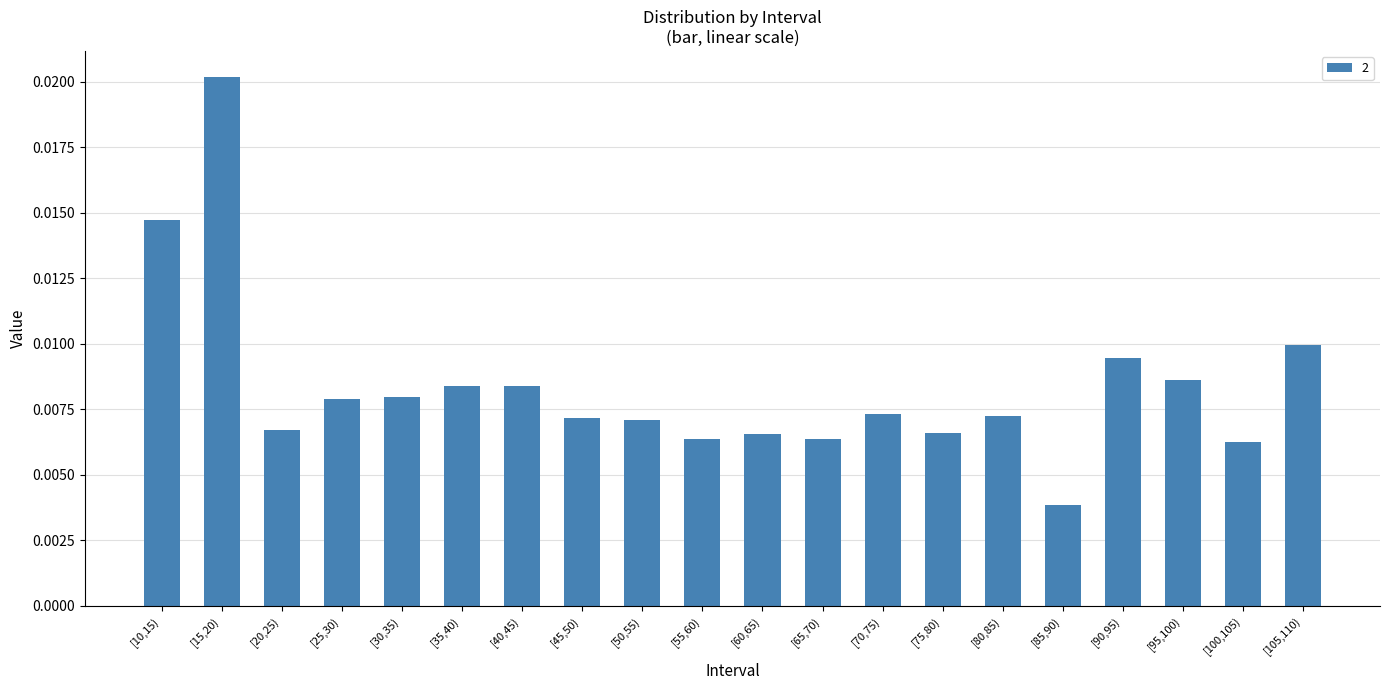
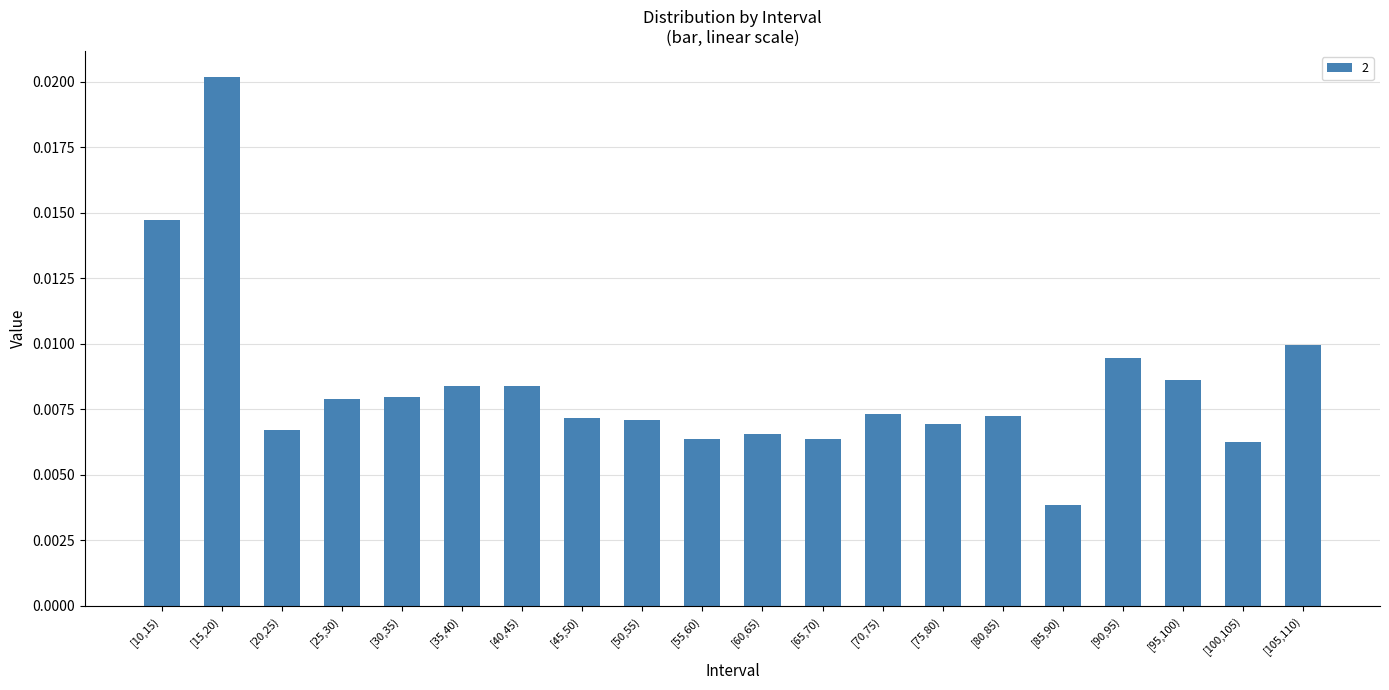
  {
    "[10,15)": 0.0147,
    "[15,20)": 0.0202,
    "[20,25)": 0.0067,
    "[25,30)": 0.0079,
    "[30,35)": 0.0080,
    "[35,40)": 0.0084,
    "[40,45)": 0.0084,
    "[45,50)": 0.0072,
    "[50,55)": 0.0071,
    "[55,60)": 0.0064,
    "[60,65)": 0.0065,
    "[65,70)": 0.0064,
    "[70,75)": 0.0073,
-   "[75,80)": 0.0066,
+   "[75,80)": 0.0069,
    "[80,85)": 0.0073,
    "[85,90)": 0.0039,
    "[90,95)": 0.0095,
    "[95,100)": 0.0086,
    "[100,105)": 0.0063,
    "[105,110)": 0.0100
  }
